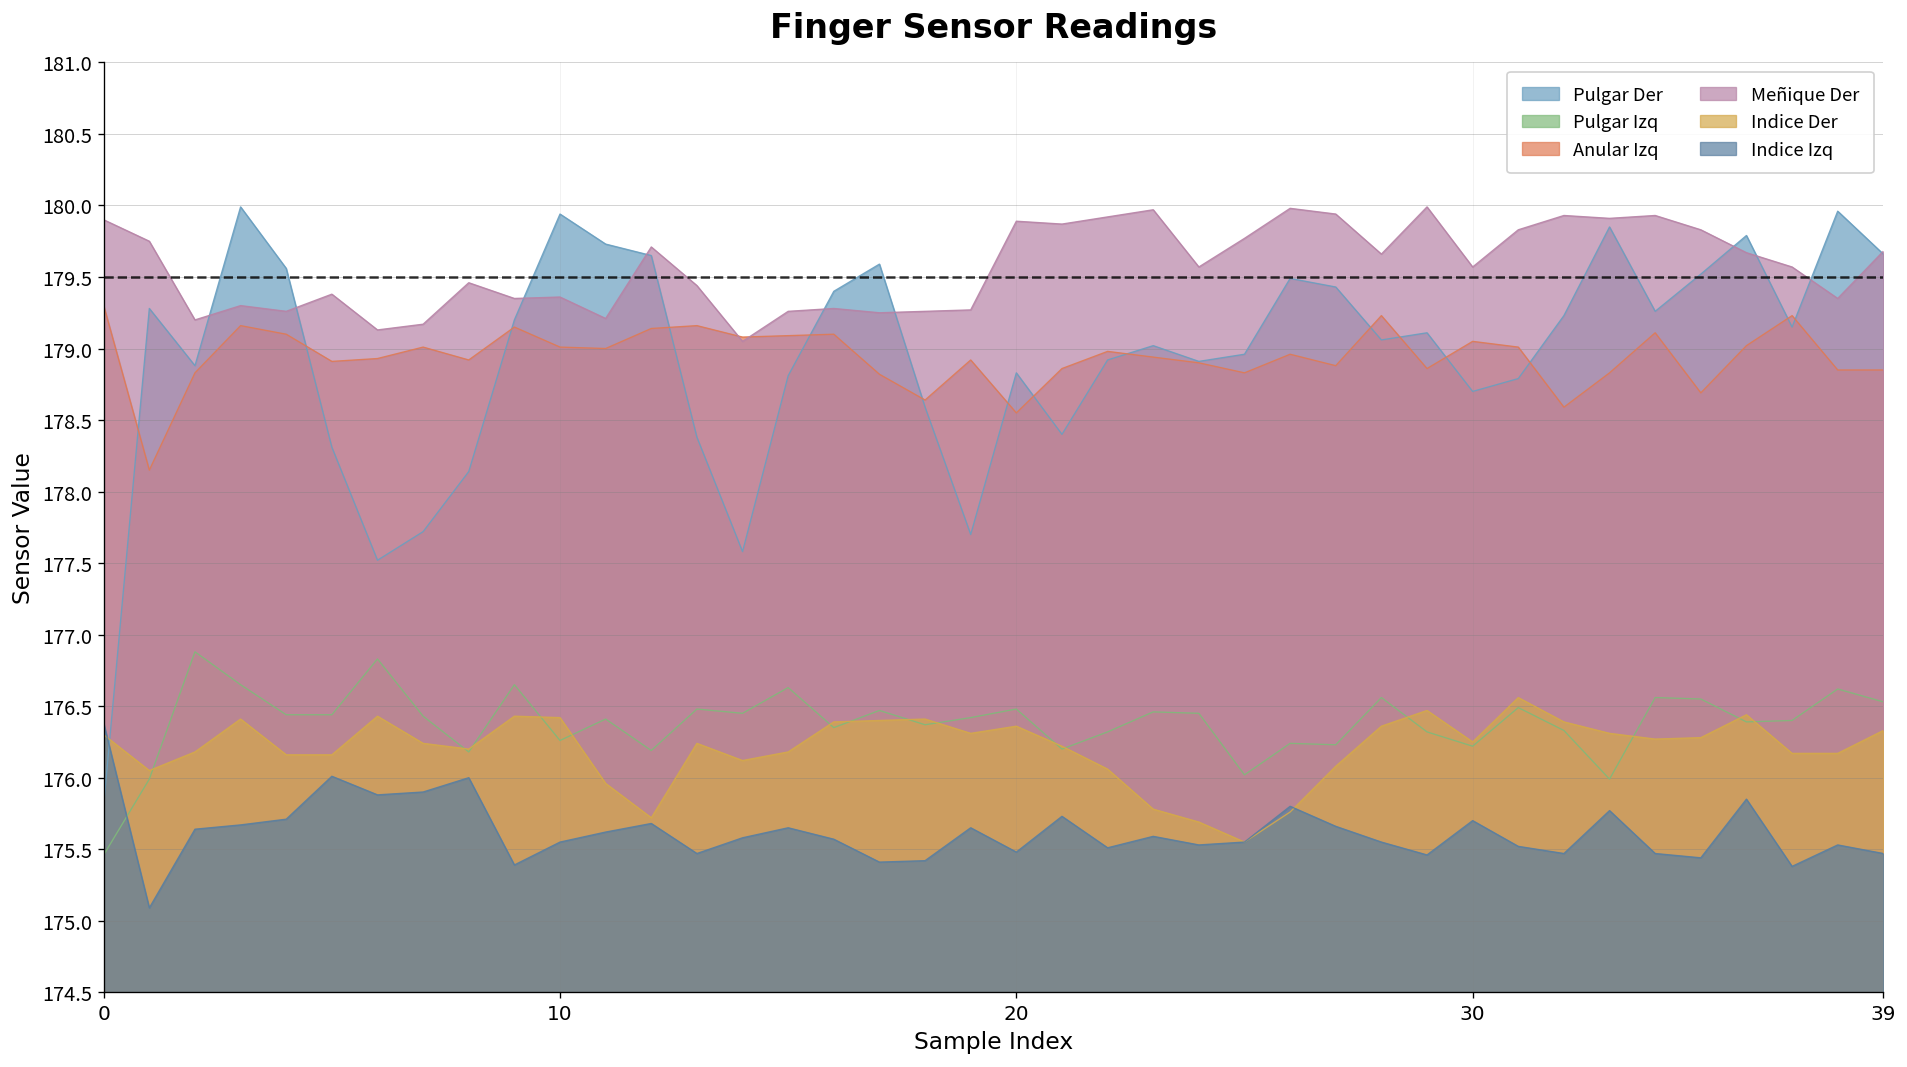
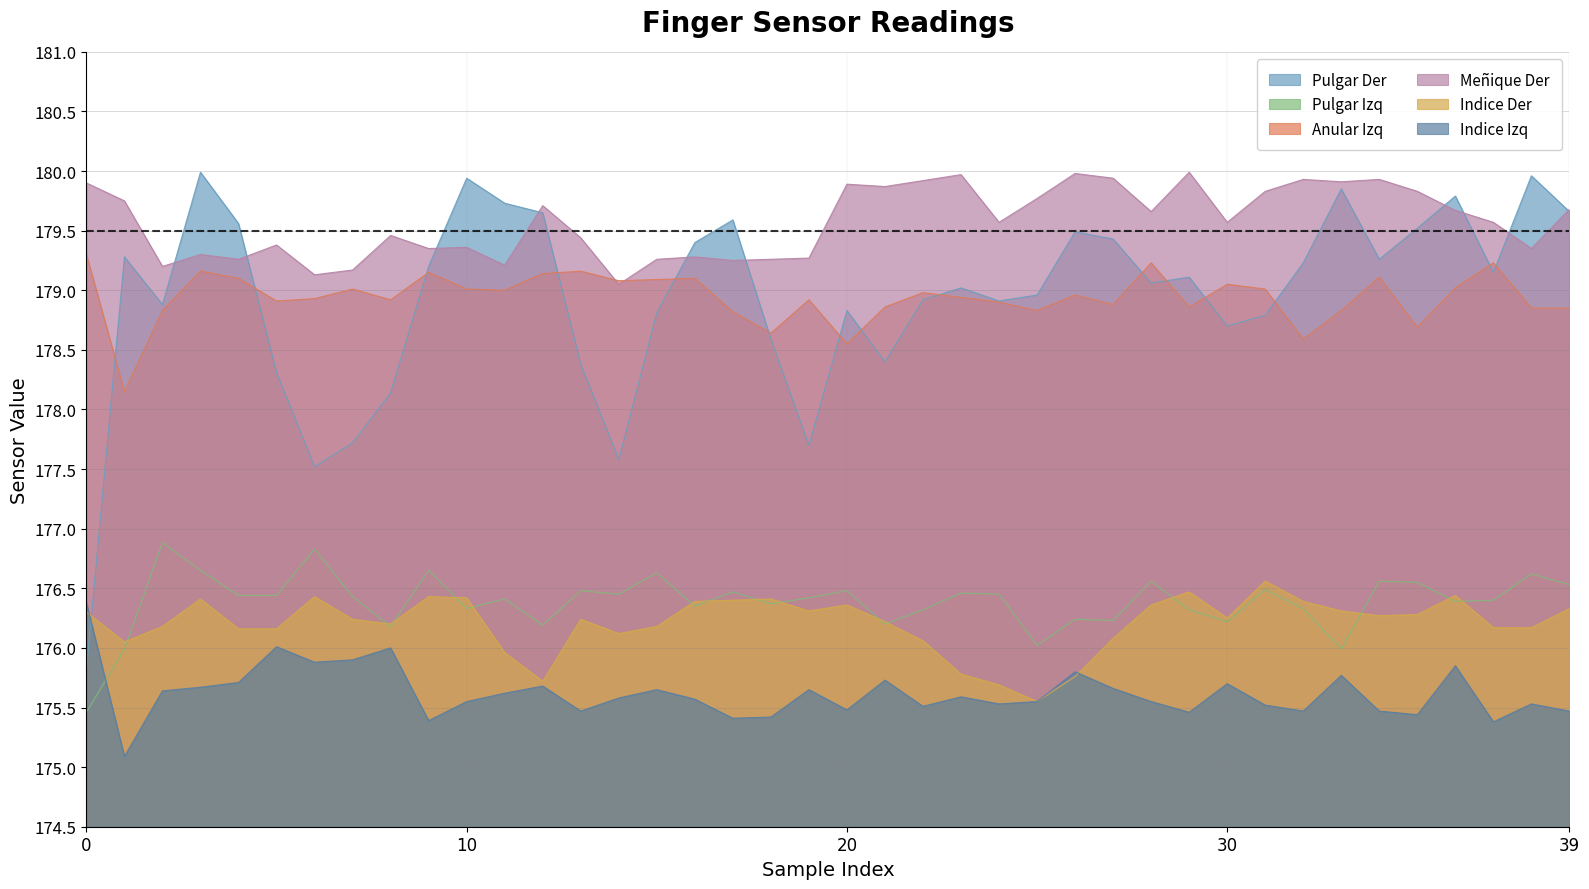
  {
    "Pulgar Izq": {
      "0": 175.46,
-     "10": 176.26,
+     "10": 176.33,
      "20": 176.48,
      "30": 176.22,
      "39": 176.53
    },
    "Meñique Der": {
      "0": 179.90,
      "10": 179.36,
      "20": 179.89,
      "30": 179.57
    }
  }
